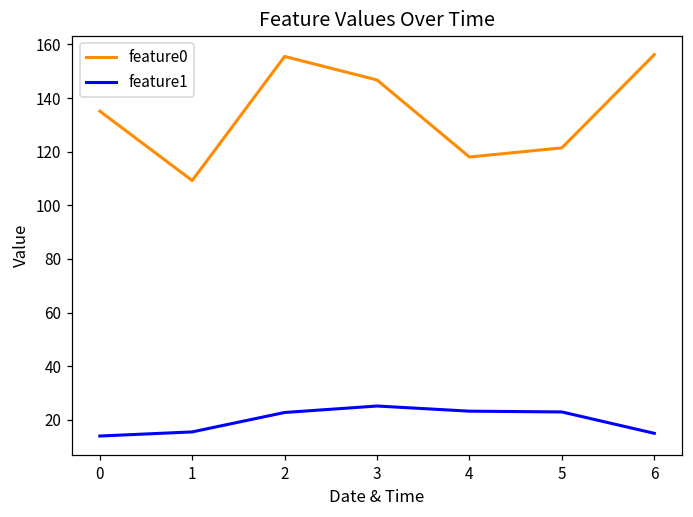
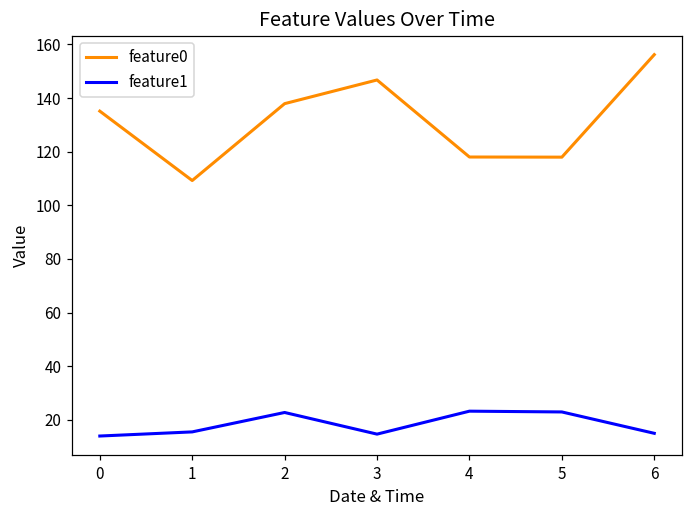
  {
    "feature0": {
      "0": 135,
      "1": 109,
-     "2": 156,
+     "2": 138,
      "3": 147,
      "4": 118,
-     "5": 121,
+     "5": 118,
      "6": 156
    },
    "feature1": {
      "0": 14,
      "1": 15,
      "2": 23,
-     "3": 25,
+     "3": 15,
      "4": 23,
      "5": 23,
      "6": 15
    }
  }
